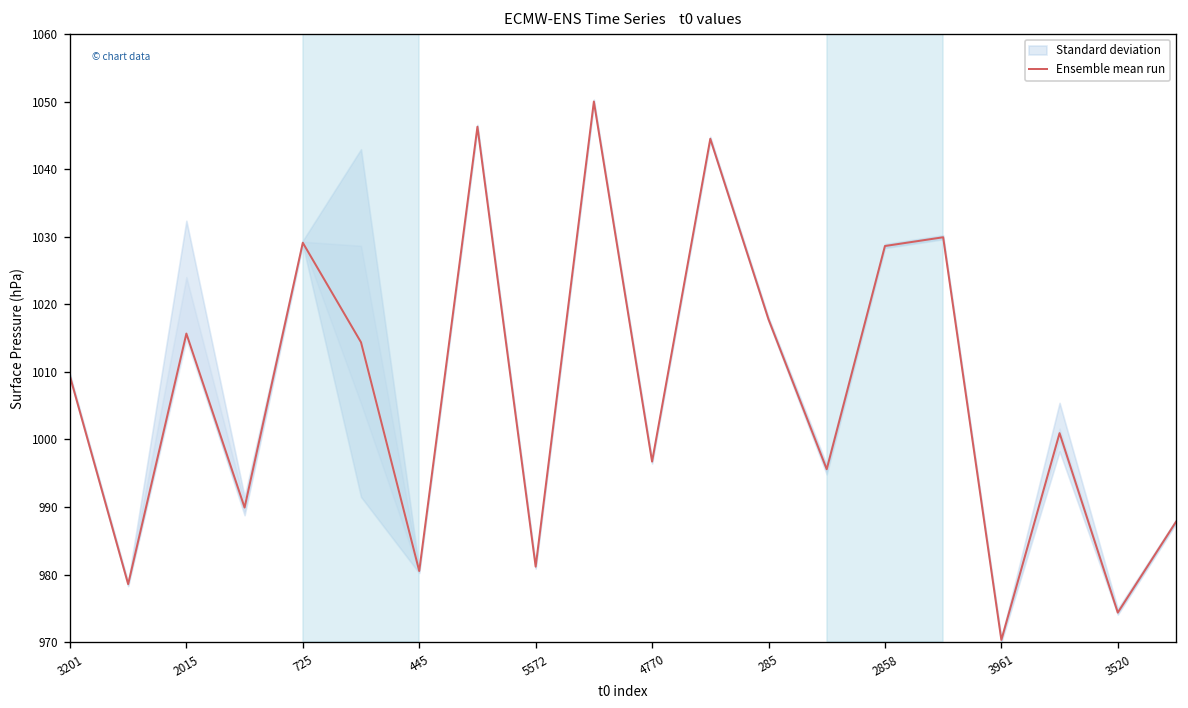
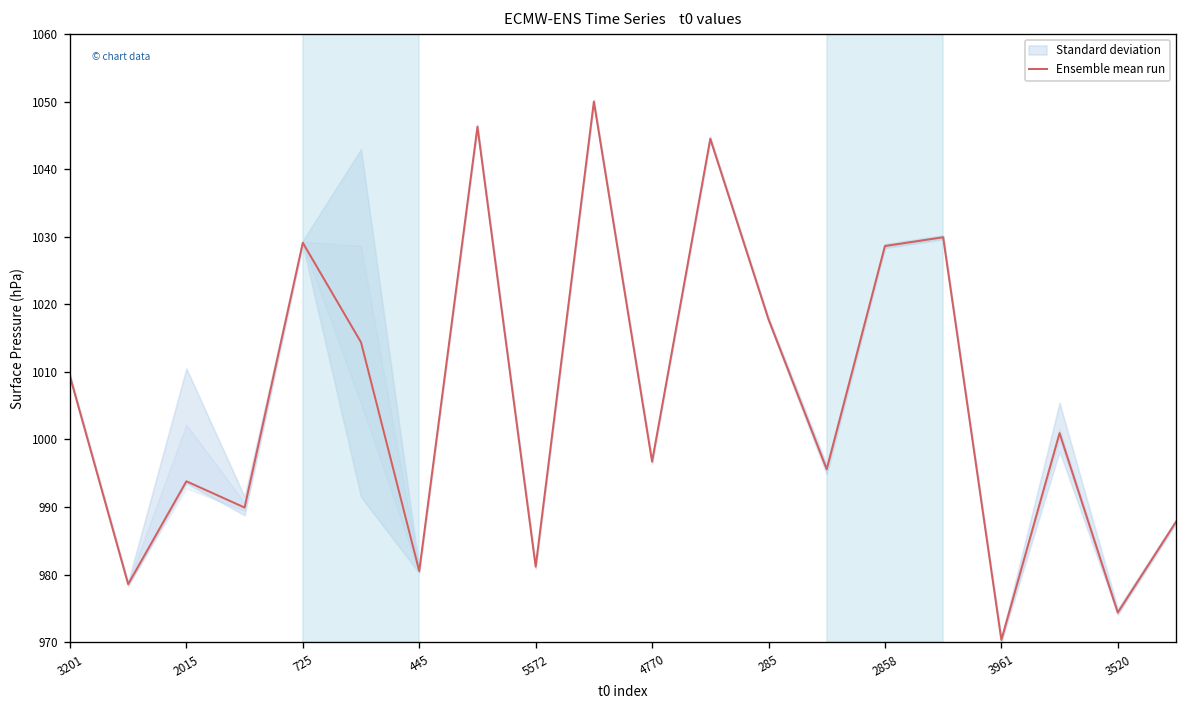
  {
    "Ensemble mean run": {
-     "2015": 1016
+     "2015": 994
    }
  }
